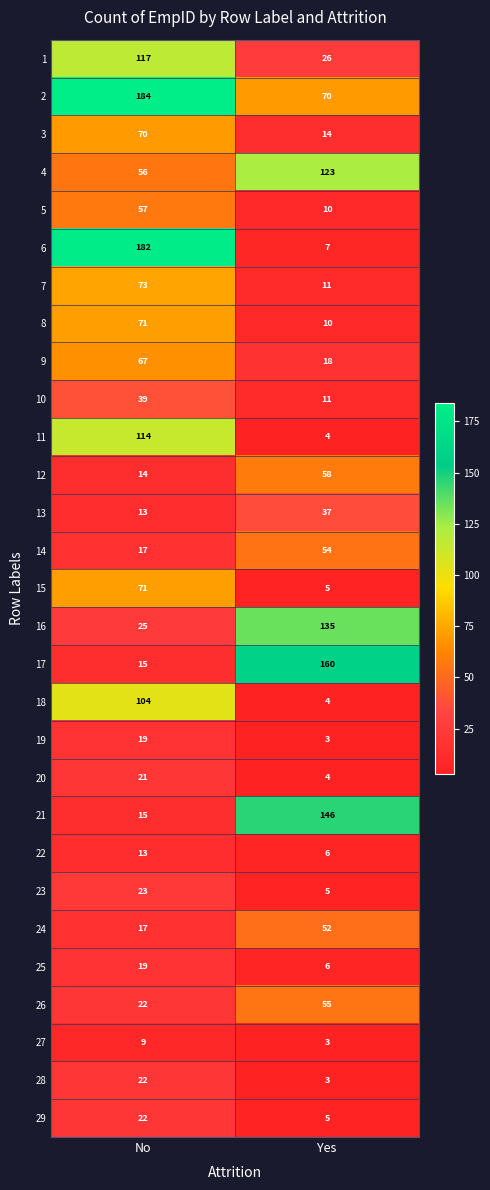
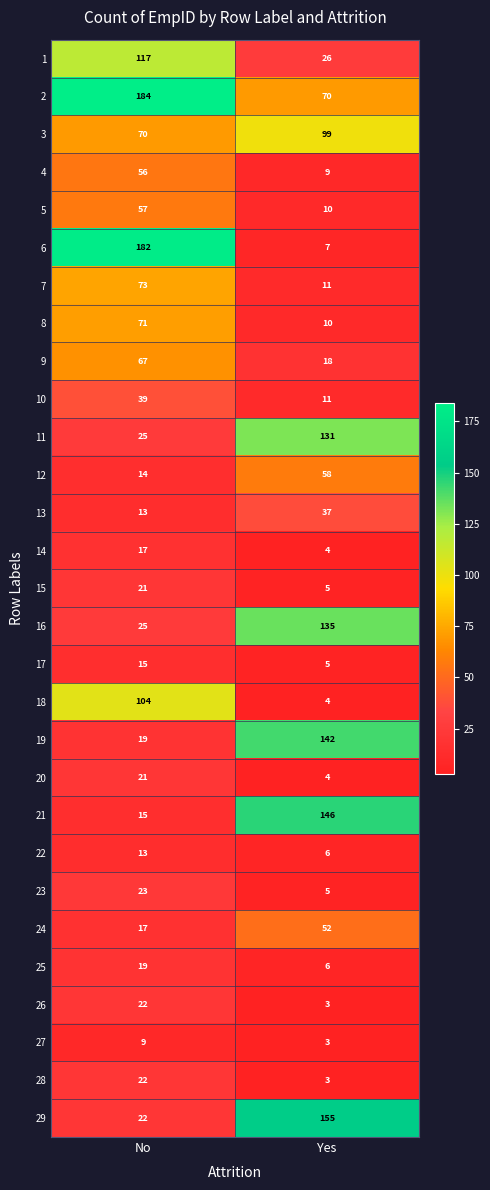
  {
    "1": {
      "No": 117,
      "Yes": 26
    },
    "2": {
      "No": 184,
      "Yes": 70
    },
    "3": {
      "No": 70,
-     "Yes": 14
+     "Yes": 99
    },
    "4": {
      "No": 56,
-     "Yes": 123
+     "Yes": 9
    },
    "5": {
      "No": 57,
      "Yes": 10
    },
    "6": {
      "No": 182,
      "Yes": 7
    },
    "7": {
      "No": 73,
      "Yes": 11
    },
    "8": {
      "No": 71,
      "Yes": 10
    },
    "9": {
      "No": 67,
      "Yes": 18
    },
    "10": {
      "No": 39,
      "Yes": 11
    },
    "11": {
-     "No": 114,
-     "Yes": 4
+     "No": 25,
+     "Yes": 131
    },
    "12": {
      "No": 14,
      "Yes": 58
    },
    "13": {
      "No": 13,
      "Yes": 37
    },
    "14": {
      "No": 17,
-     "Yes": 54
+     "Yes": 4
    },
    "15": {
-     "No": 71,
+     "No": 21,
      "Yes": 5
    },
    "16": {
      "No": 25,
      "Yes": 135
    },
    "17": {
      "No": 15,
-     "Yes": 160
+     "Yes": 5
    },
    "18": {
      "No": 104,
      "Yes": 4
    },
    "19": {
      "No": 19,
-     "Yes": 3
+     "Yes": 142
    },
    "20": {
      "No": 21,
      "Yes": 4
    },
    "21": {
      "No": 15,
      "Yes": 146
    },
    "22": {
      "No": 13,
      "Yes": 6
    },
    "23": {
      "No": 23,
      "Yes": 5
    },
    "24": {
      "No": 17,
      "Yes": 52
    },
    "25": {
      "No": 19,
      "Yes": 6
    },
    "26": {
      "No": 22,
-     "Yes": 55
+     "Yes": 3
    },
    "27": {
      "No": 9,
      "Yes": 3
    },
    "28": {
      "No": 22,
      "Yes": 3
    },
    "29": {
      "No": 22,
-     "Yes": 5
+     "Yes": 155
    }
  }
